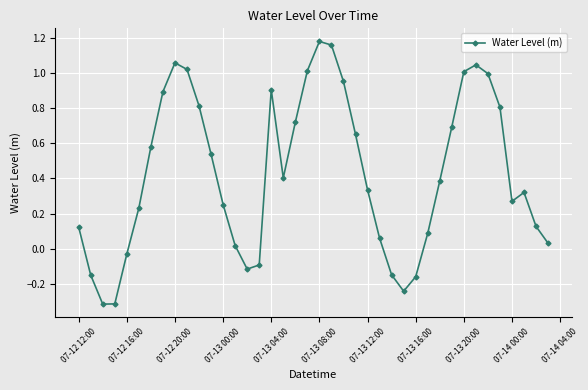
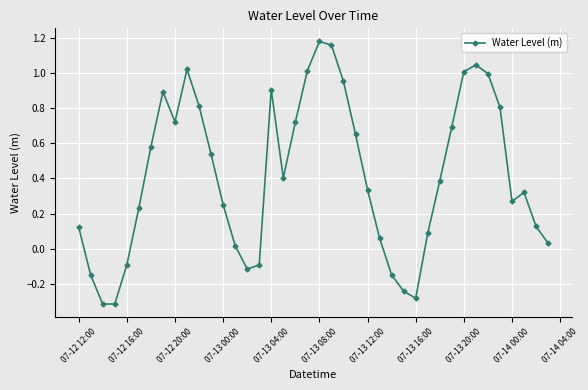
  {
    "07-12 12:00": 0.12,
-   "07-12 16:00": -0.03,
-   "07-12 20:00": 1.06,
+   "07-12 16:00": -0.09,
+   "07-12 20:00": 0.72,
    "07-13 00:00": 0.25,
    "07-13 04:00": 0.90,
    "07-13 08:00": 1.18,
    "07-13 12:00": 0.33,
-   "07-13 16:00": -0.16,
+   "07-13 16:00": -0.28,
    "07-13 20:00": 1.01,
    "07-14 00:00": 0.27
  }
